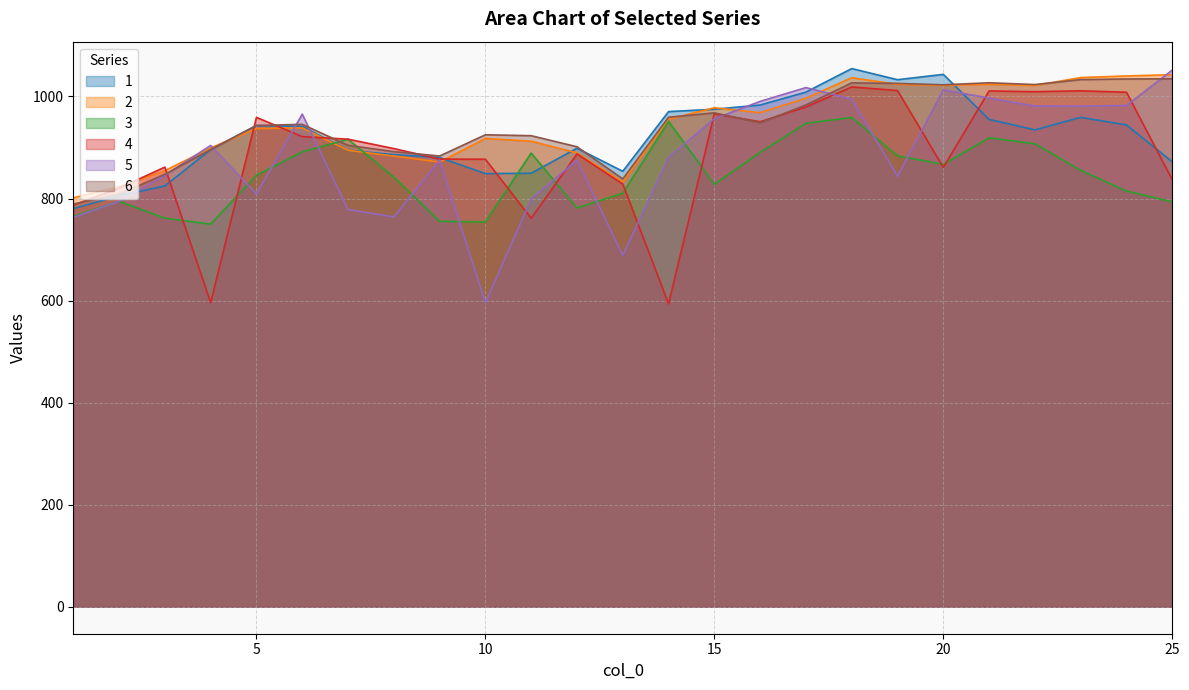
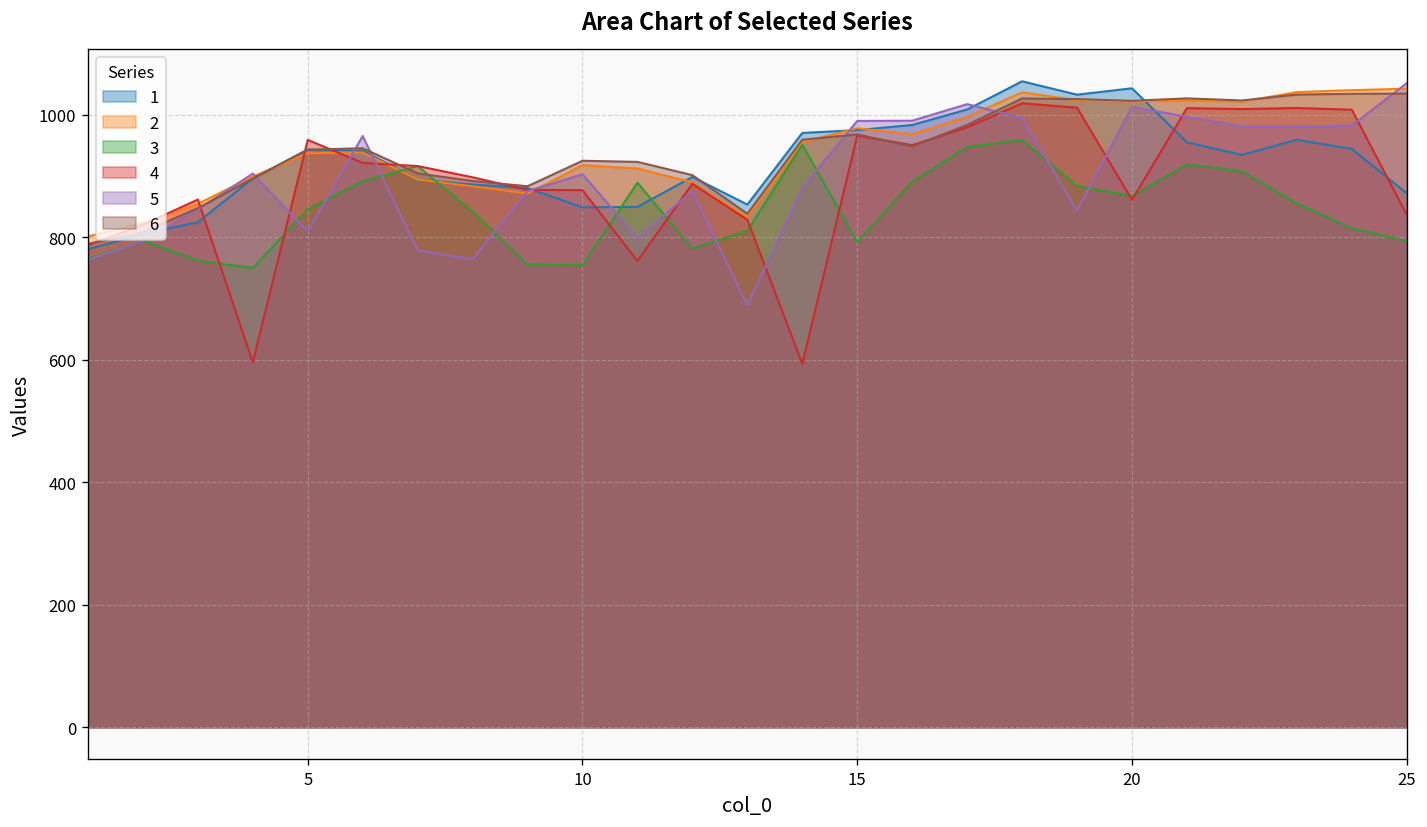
  {
    "1": {
      "10": 850,
      "20": 1040,
      "25": 870
    },
    "3": {
      "5": 850,
      "10": 750,
-     "15": 830,
+     "15": 790,
      "20": 870,
      "25": 790
    },
    "5": {
      "5": 810,
-     "10": 600,
-     "15": 960,
+     "10": 900,
+     "15": 990,
      "20": 1010,
      "25": 1050
    }
  }
